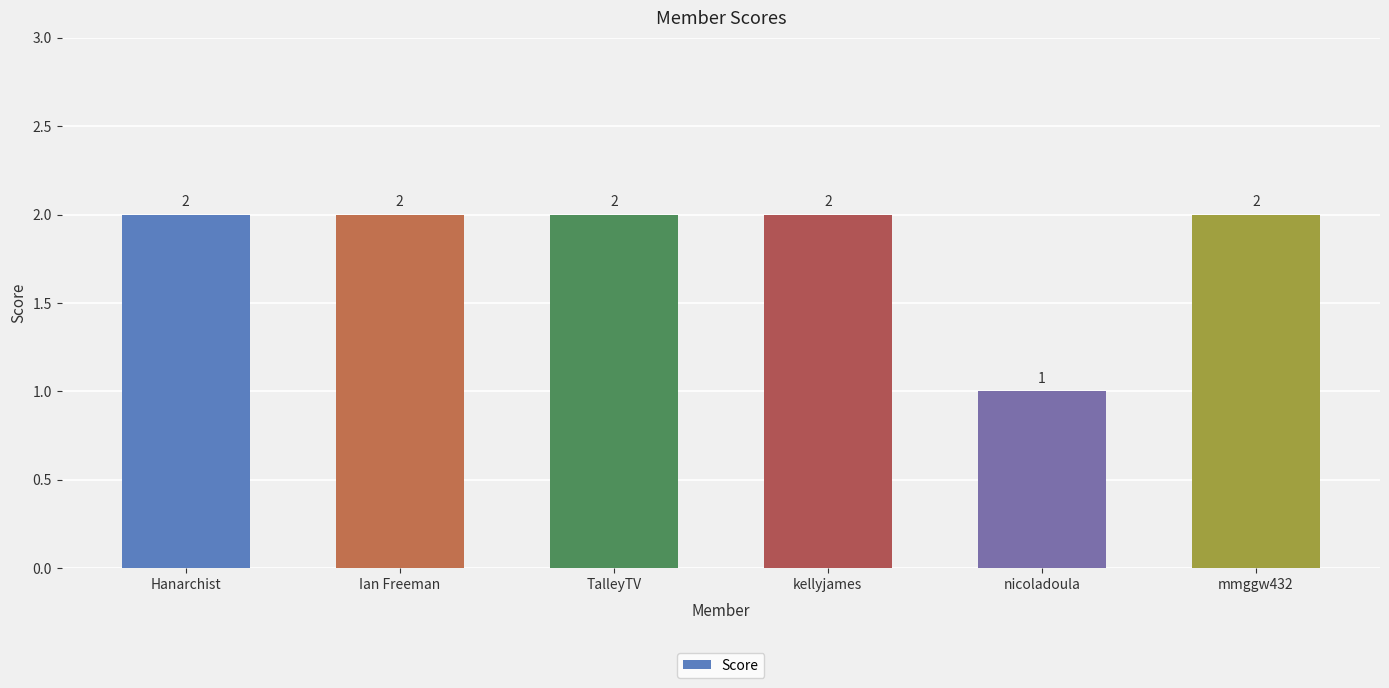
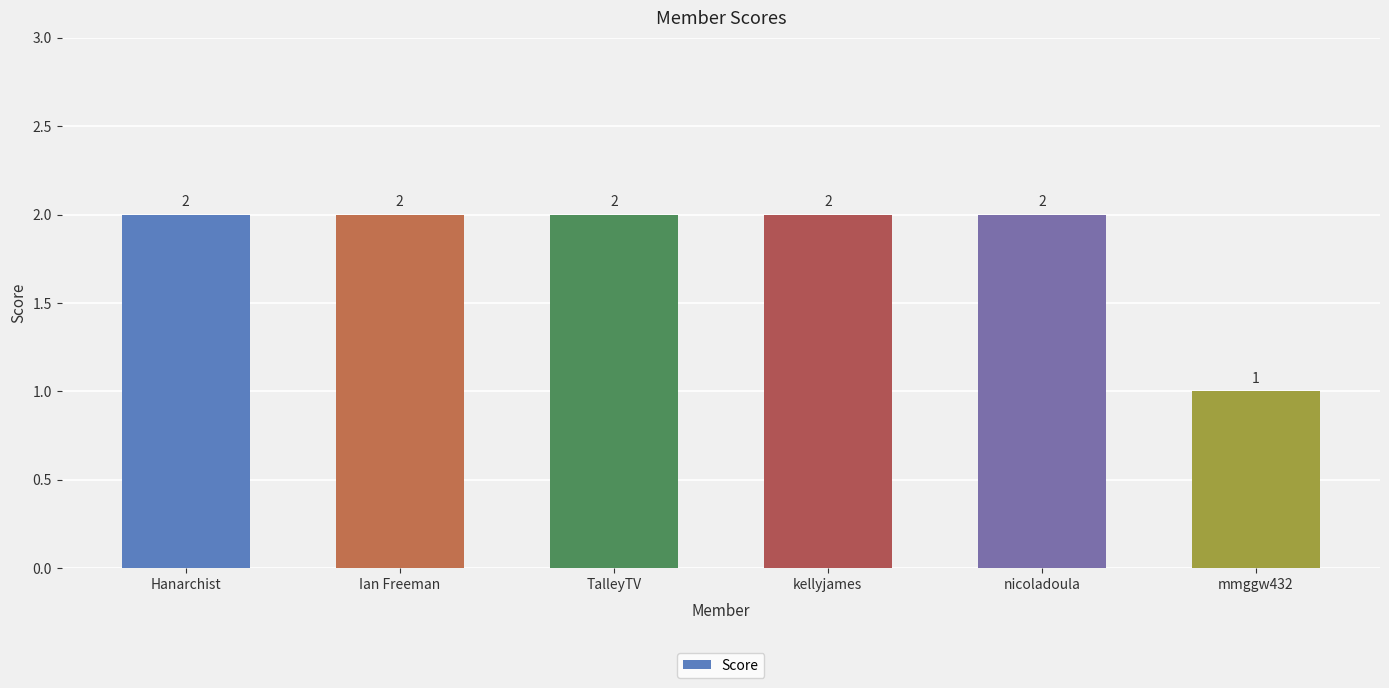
  {
    "Hanarchist": 2,
    "Ian Freeman": 2,
    "TalleyTV": 2,
    "kellyjames": 2,
-   "nicoladoula": 1,
-   "mmggw432": 2
+   "nicoladoula": 2,
+   "mmggw432": 1
  }
